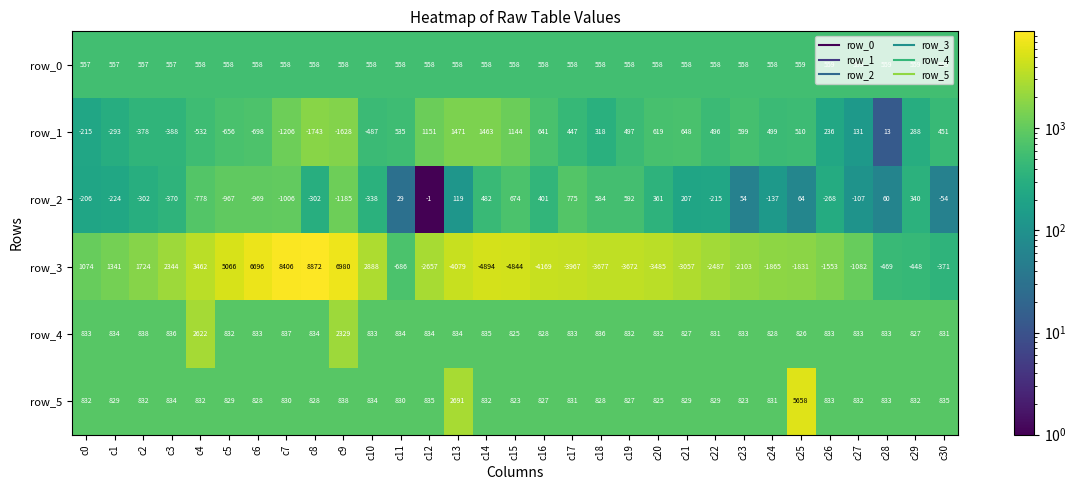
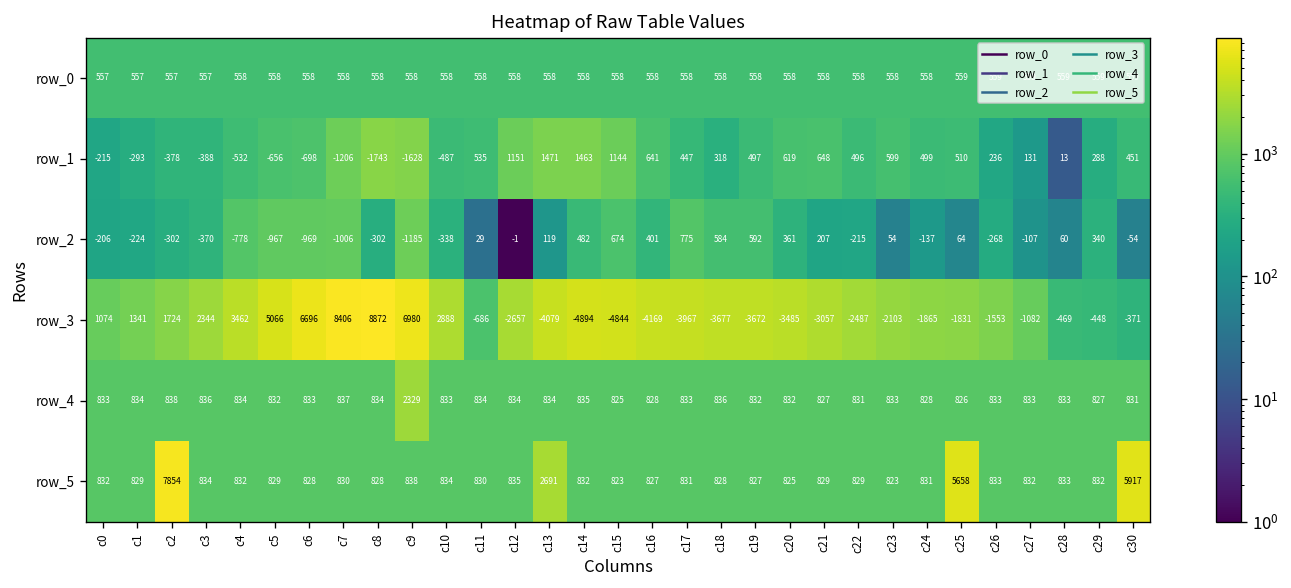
  {
    "row_0": {
      "c0": 557,
      "c1": 557,
      "c2": 557,
      "c3": 557,
      "c4": 558,
      "c5": 558,
      "c6": 558,
      "c7": 558,
      "c8": 558,
      "c9": 558,
      "c10": 558,
      "c11": 558,
      "c12": 558,
      "c13": 558,
      "c14": 558,
      "c15": 558,
      "c16": 558,
      "c17": 558,
      "c18": 558,
      "c19": 558,
      "c20": 558,
      "c21": 558,
      "c22": 558,
      "c23": 558,
      "c24": 558,
      "c25": 559
    },
    "row_1": {
      "c0": -215,
      "c1": -293,
      "c2": -378,
      "c3": -388,
      "c4": -532,
      "c5": -656,
      "c6": -698,
      "c7": -1206,
      "c8": -1743,
      "c9": -1628,
      "c10": -487,
      "c11": 535,
      "c12": 1151,
      "c13": 1471,
      "c14": 1463,
      "c15": 1144,
      "c16": 641,
      "c17": 447,
      "c18": 318,
      "c19": 497,
      "c20": 619,
      "c21": 648,
      "c22": 496,
      "c23": 599,
      "c24": 499,
      "c25": 510,
      "c26": 236,
      "c27": 131,
      "c28": 13,
      "c29": 288,
      "c30": 451
    },
    "row_2": {
      "c0": -206,
      "c1": -224,
      "c2": -302,
      "c3": -370,
      "c4": -778,
      "c5": -967,
      "c6": -969,
      "c7": -1006,
      "c8": -302,
      "c9": -1185,
      "c10": -338,
      "c11": 29,
      "c12": -1,
      "c13": 119,
      "c14": 482,
      "c15": 674,
      "c16": 401,
      "c17": 775,
      "c18": 584,
      "c19": 592,
      "c20": 361,
      "c21": 207,
      "c22": -215,
      "c23": 54,
      "c24": -137,
      "c25": 64,
      "c26": -268,
      "c27": -107,
      "c28": 60,
      "c29": 340,
      "c30": -54
    },
    "row_3": {
      "c0": 1074,
      "c1": 1341,
      "c2": 1724,
      "c3": 2344,
      "c4": 3462,
      "c5": 5066,
      "c6": 6696,
      "c7": 8406,
      "c8": 8872,
      "c9": 6980,
      "c10": 2888,
      "c11": -686,
      "c12": -2657,
      "c13": -4079,
      "c14": -4894,
      "c15": -4844,
      "c16": -4169,
      "c17": -3967,
      "c18": -3677,
      "c19": -3672,
      "c20": -3485,
      "c21": -3057,
      "c22": -2487,
      "c23": -2103,
      "c24": -1865,
      "c25": -1831,
      "c26": -1553,
      "c27": -1082,
      "c28": -469,
      "c29": -448,
      "c30": -371
    },
    "row_4": {
      "c0": 833,
      "c1": 834,
      "c2": 838,
      "c3": 836,
-     "c4": 2622,
+     "c4": 834,
      "c5": 832,
      "c6": 833,
      "c7": 837,
      "c8": 834,
      "c9": 2329,
      "c10": 833,
      "c11": 834,
      "c12": 834,
      "c13": 834,
      "c14": 835,
      "c15": 825,
      "c16": 828,
      "c17": 833,
      "c18": 836,
      "c19": 832,
      "c20": 832,
      "c21": 827,
      "c22": 831,
      "c23": 833,
      "c24": 828,
      "c25": 826,
      "c26": 833,
      "c27": 833,
      "c28": 833,
      "c29": 827,
      "c30": 831
    },
    "row_5": {
      "c0": 832,
      "c1": 829,
-     "c2": 832,
+     "c2": 7854,
      "c3": 834,
      "c4": 832,
      "c5": 829,
      "c6": 828,
      "c7": 830,
      "c8": 828,
      "c9": 838,
      "c10": 834,
      "c11": 830,
      "c12": 835,
      "c13": 2691,
      "c14": 832,
      "c15": 823,
      "c16": 827,
      "c17": 831,
      "c18": 828,
      "c19": 827,
      "c20": 825,
      "c21": 829,
      "c22": 829,
      "c23": 823,
      "c24": 831,
      "c25": 5658,
      "c26": 833,
      "c27": 832,
      "c28": 833,
      "c29": 832,
-     "c30": 835
+     "c30": 5917
    }
  }
